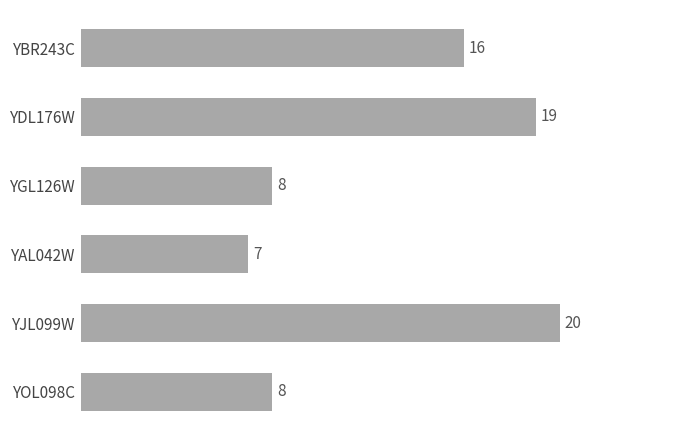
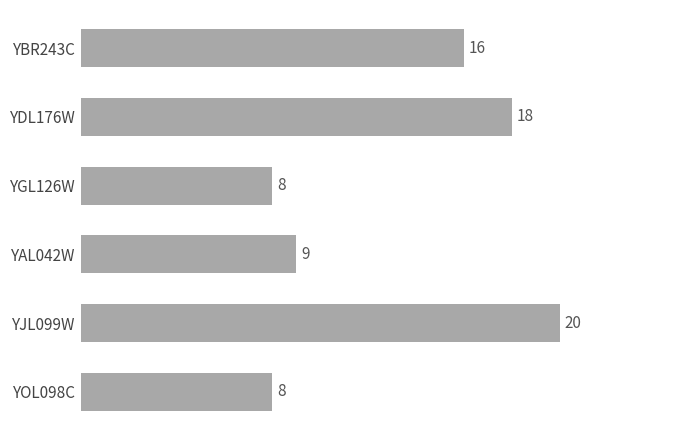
  {
    "YBR243C": 16,
-   "YDL176W": 19,
+   "YDL176W": 18,
    "YGL126W": 8,
-   "YAL042W": 7,
+   "YAL042W": 9,
    "YJL099W": 20,
    "YOL098C": 8
  }
